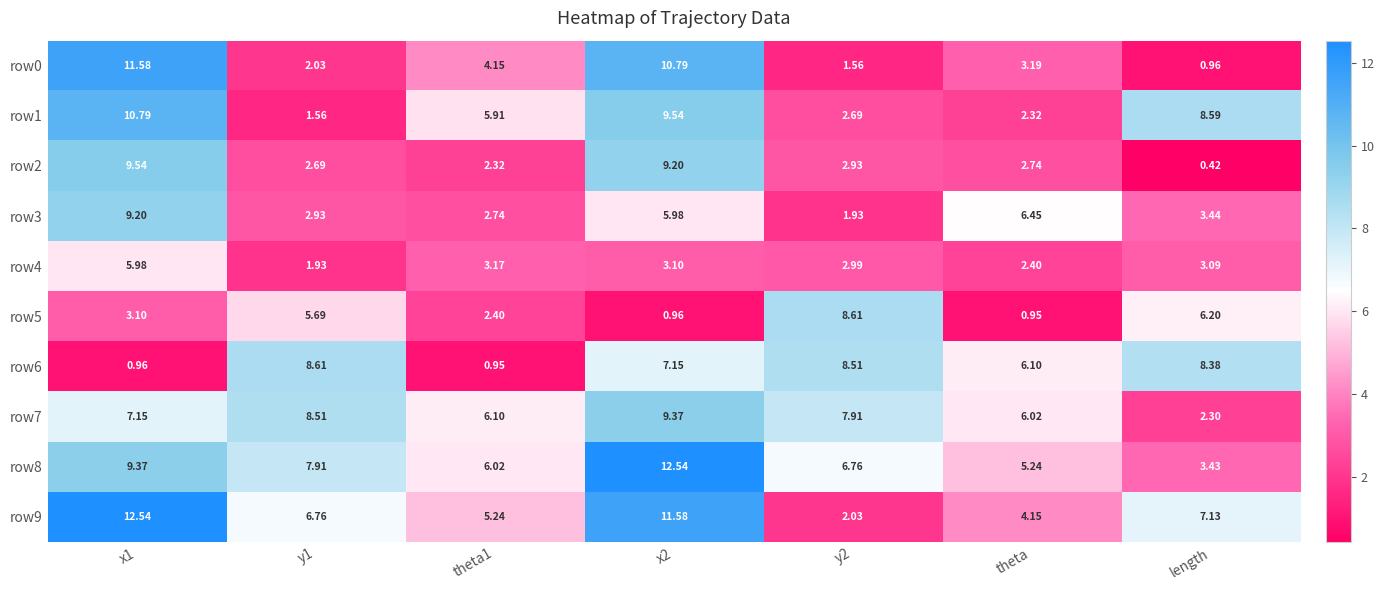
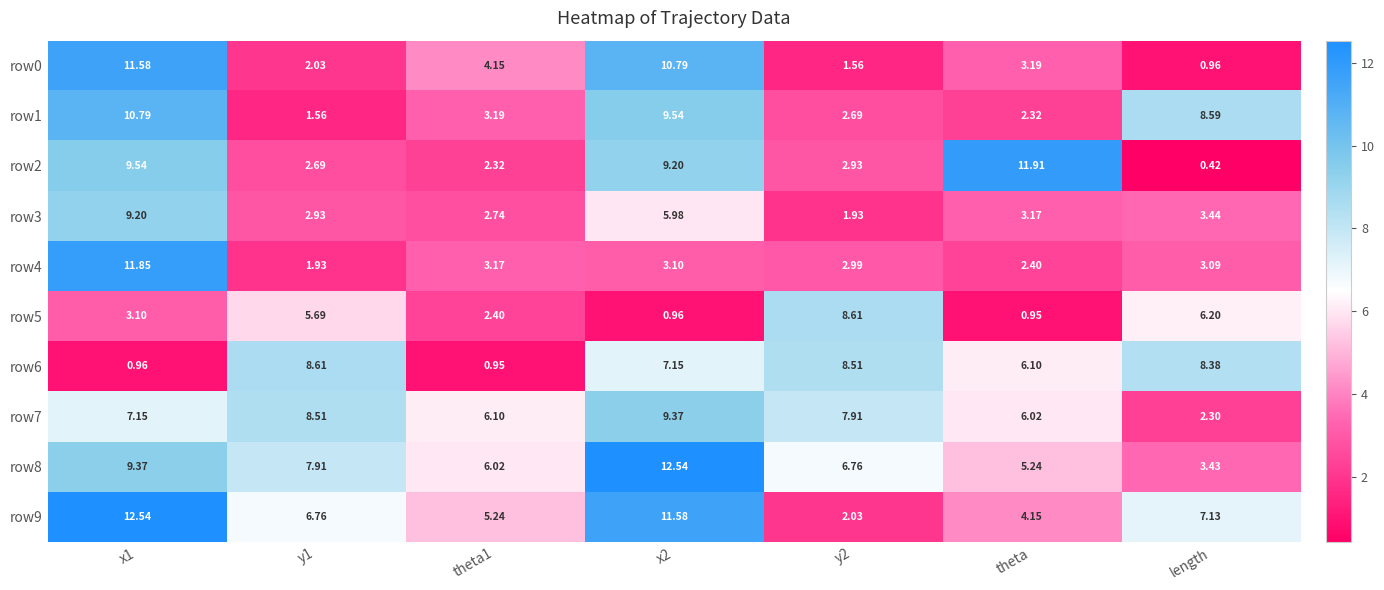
  {
    "row0": {
      "x1": 11.58,
      "y1": 2.03,
      "theta1": 4.15,
      "x2": 10.79,
      "y2": 1.56,
      "theta": 3.19,
      "length": 0.96
    },
    "row1": {
      "x1": 10.79,
      "y1": 1.56,
-     "theta1": 5.91,
+     "theta1": 3.19,
      "x2": 9.54,
      "y2": 2.69,
      "theta": 2.32,
      "length": 8.59
    },
    "row2": {
      "x1": 9.54,
      "y1": 2.69,
      "theta1": 2.32,
      "x2": 9.20,
      "y2": 2.93,
-     "theta": 2.74,
+     "theta": 11.91,
      "length": 0.42
    },
    "row3": {
      "x1": 9.20,
      "y1": 2.93,
      "theta1": 2.74,
      "x2": 5.98,
      "y2": 1.93,
-     "theta": 6.45,
+     "theta": 3.17,
      "length": 3.44
    },
    "row4": {
-     "x1": 5.98,
+     "x1": 11.85,
      "y1": 1.93,
      "theta1": 3.17,
      "x2": 3.10,
      "y2": 2.99,
      "theta": 2.40,
      "length": 3.09
    },
    "row5": {
      "x1": 3.10,
      "y1": 5.69,
      "theta1": 2.40,
      "x2": 0.96,
      "y2": 8.61,
      "theta": 0.95,
      "length": 6.20
    },
    "row6": {
      "x1": 0.96,
      "y1": 8.61,
      "theta1": 0.95,
      "x2": 7.15,
      "y2": 8.51,
      "theta": 6.10,
      "length": 8.38
    },
    "row7": {
      "x1": 7.15,
      "y1": 8.51,
      "theta1": 6.10,
      "x2": 9.37,
      "y2": 7.91,
      "theta": 6.02,
      "length": 2.30
    },
    "row8": {
      "x1": 9.37,
      "y1": 7.91,
      "theta1": 6.02,
      "x2": 12.54,
      "y2": 6.76,
      "theta": 5.24,
      "length": 3.43
    },
    "row9": {
      "x1": 12.54,
      "y1": 6.76,
      "theta1": 5.24,
      "x2": 11.58,
      "y2": 2.03,
      "theta": 4.15,
      "length": 7.13
    }
  }
